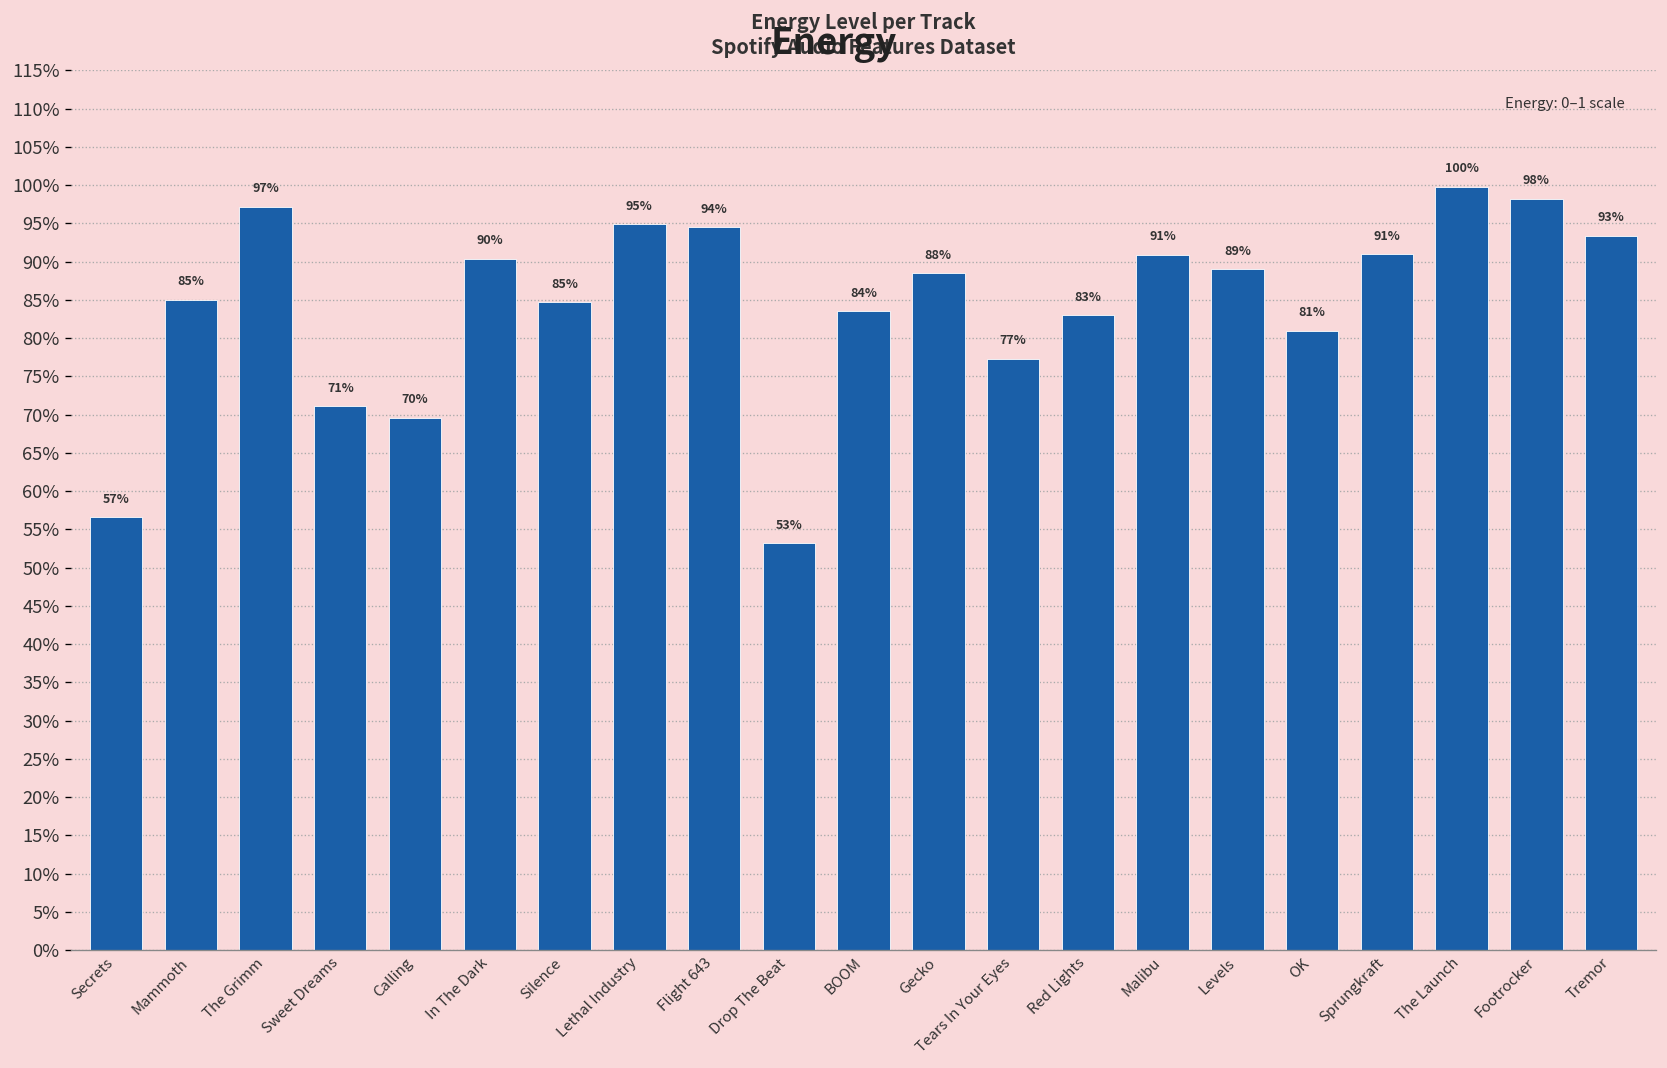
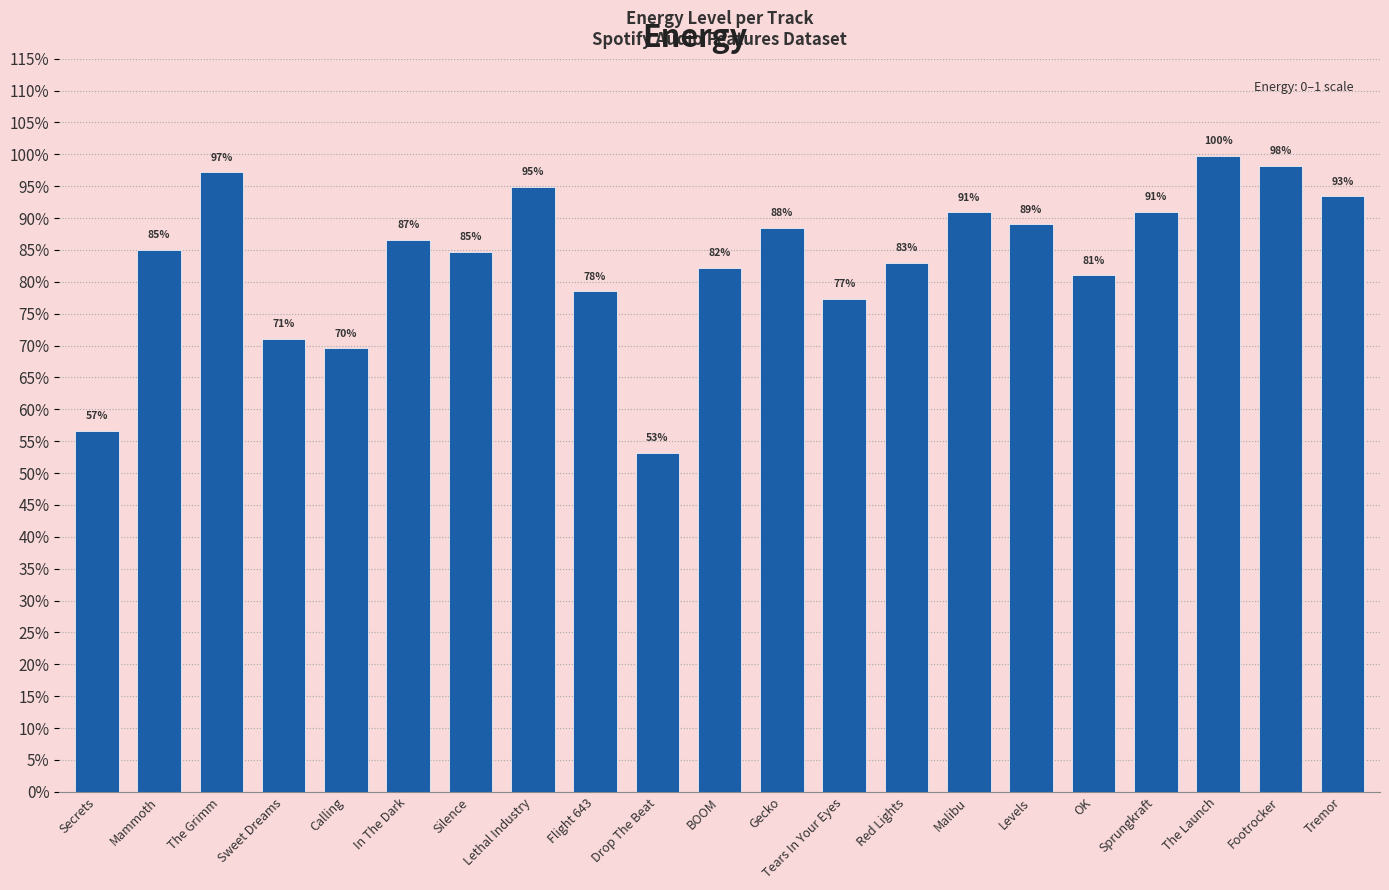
  {
    "Secrets": "57%",
    "Mammoth": "85%",
    "The Grimm": "97%",
    "Sweet Dreams": "71%",
    "Calling": "70%",
-   "In The Dark": "90%",
+   "In The Dark": "87%",
    "Silence": "85%",
    "Lethal Industry": "95%",
-   "Flight 643": "94%",
+   "Flight 643": "78%",
    "Drop The Beat": "53%",
-   "BOOM": "84%",
+   "BOOM": "82%",
    "Gecko": "88%",
    "Tears In Your Eyes": "77%",
    "Red Lights": "83%",
    "Malibu": "91%",
    "Levels": "89%",
    "OK": "81%",
    "Sprungkraft": "91%",
    "The Launch": "100%",
    "Footrocker": "98%",
    "Tremor": "93%"
  }
